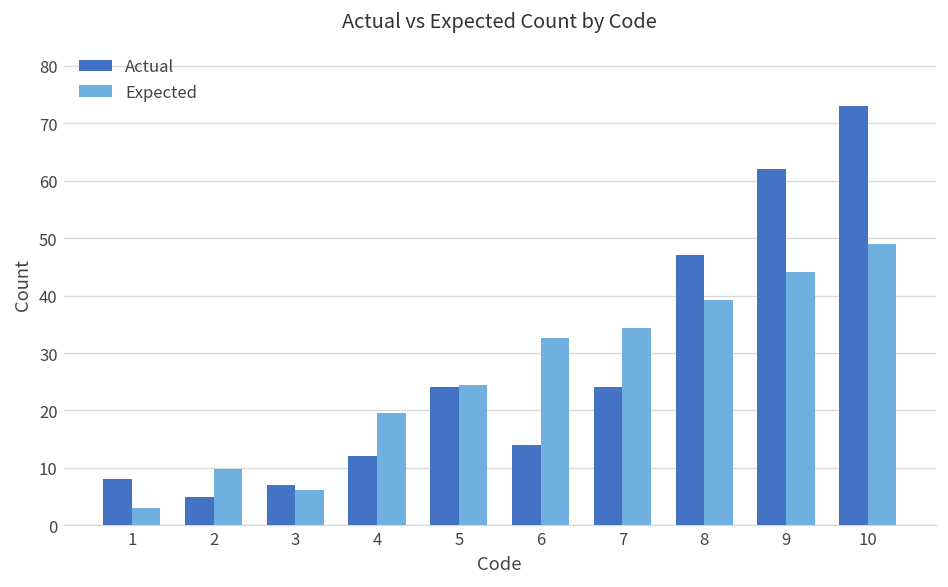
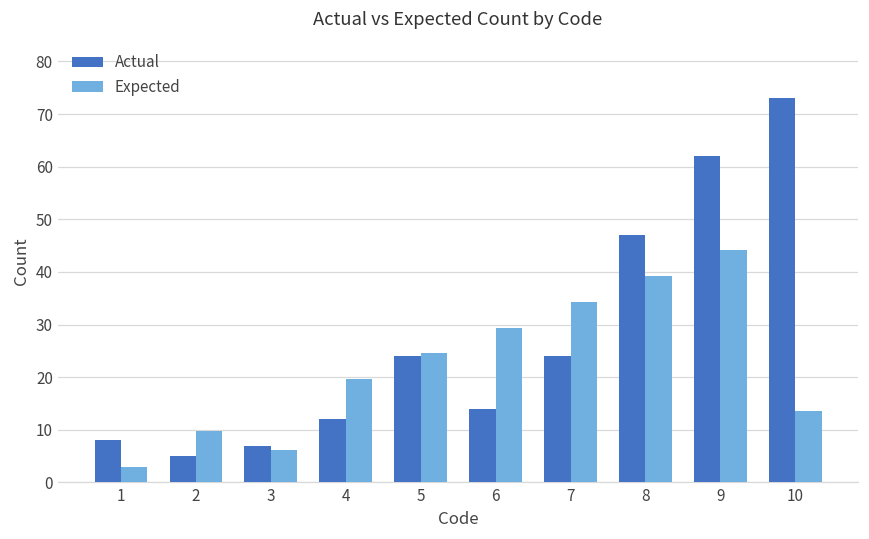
  {
    "Actual": {
      "1": 8,
      "2": 5,
      "3": 7,
      "4": 12,
      "5": 24,
      "6": 14,
      "7": 24,
      "8": 47,
      "9": 62,
      "10": 73
    },
    "Expected": {
      "1": 3,
      "2": 10,
      "3": 6,
      "4": 20,
      "5": 25,
-     "6": 33,
+     "6": 29,
      "7": 34,
      "8": 39,
      "9": 44,
-     "10": 49
+     "10": 14
    }
  }
